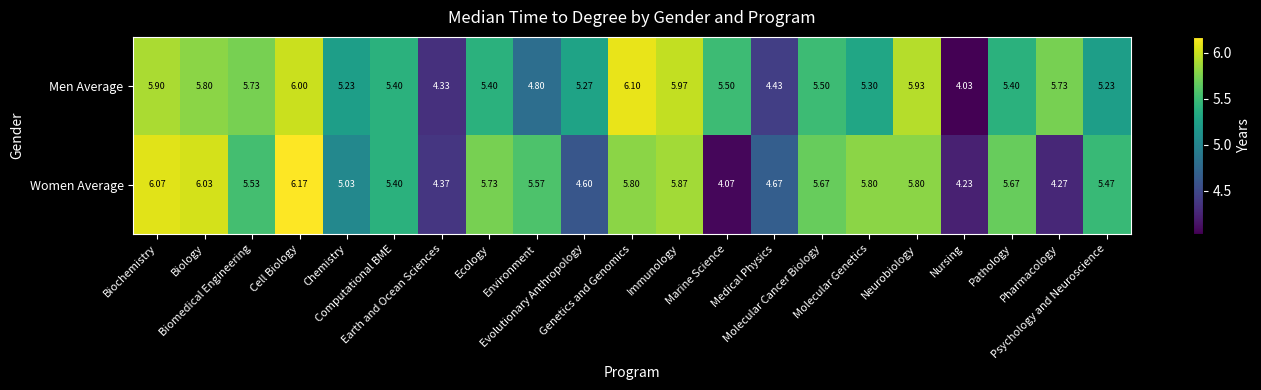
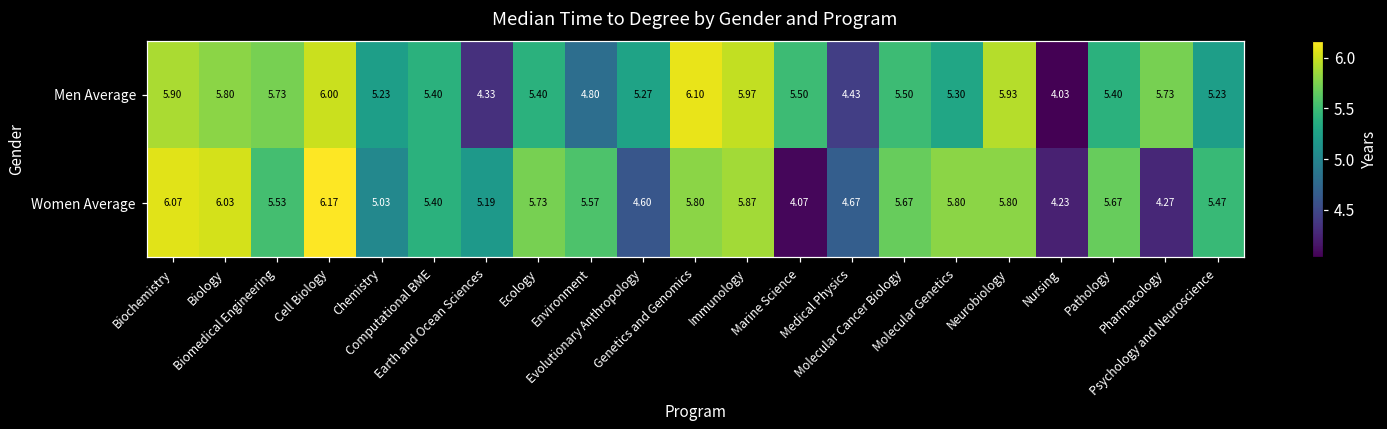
  {
    "Men Average": {
      "Biochemistry": 5.90,
      "Biology": 5.80,
      "Biomedical Engineering": 5.73,
      "Cell Biology": 6.00,
      "Chemistry": 5.23,
      "Computational BME": 5.40,
      "Earth and Ocean Sciences": 4.33,
      "Ecology": 5.40,
      "Environment": 4.80,
      "Evolutionary Anthropology": 5.27,
      "Genetics and Genomics": 6.10,
      "Immunology": 5.97,
      "Marine Science": 5.50,
      "Medical Physics": 4.43,
      "Molecular Cancer Biology": 5.50,
      "Molecular Genetics": 5.30,
      "Neurobiology": 5.93,
      "Nursing": 4.03,
      "Pathology": 5.40,
      "Pharmacology": 5.73,
      "Psychology and Neuroscience": 5.23
    },
    "Women Average": {
      "Biochemistry": 6.07,
      "Biology": 6.03,
      "Biomedical Engineering": 5.53,
      "Cell Biology": 6.17,
      "Chemistry": 5.03,
      "Computational BME": 5.40,
-     "Earth and Ocean Sciences": 4.37,
+     "Earth and Ocean Sciences": 5.19,
      "Ecology": 5.73,
      "Environment": 5.57,
      "Evolutionary Anthropology": 4.60,
      "Genetics and Genomics": 5.80,
      "Immunology": 5.87,
      "Marine Science": 4.07,
      "Medical Physics": 4.67,
      "Molecular Cancer Biology": 5.67,
      "Molecular Genetics": 5.80,
      "Neurobiology": 5.80,
      "Nursing": 4.23,
      "Pathology": 5.67,
      "Pharmacology": 4.27,
      "Psychology and Neuroscience": 5.47
    }
  }
